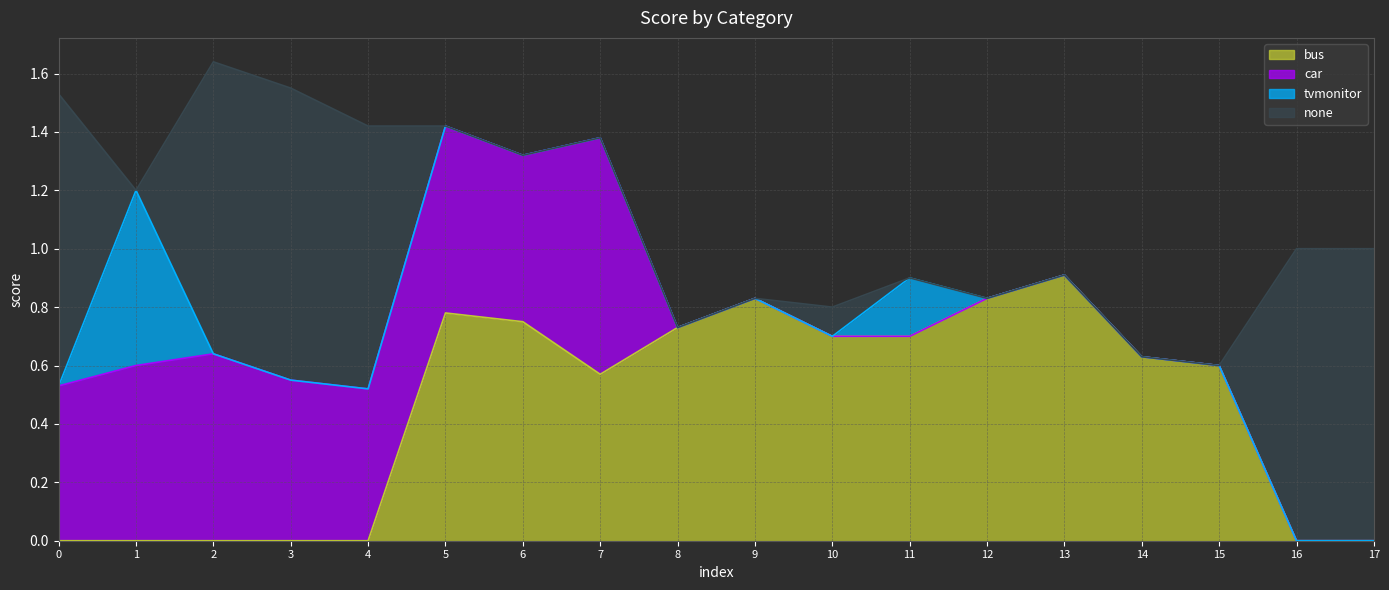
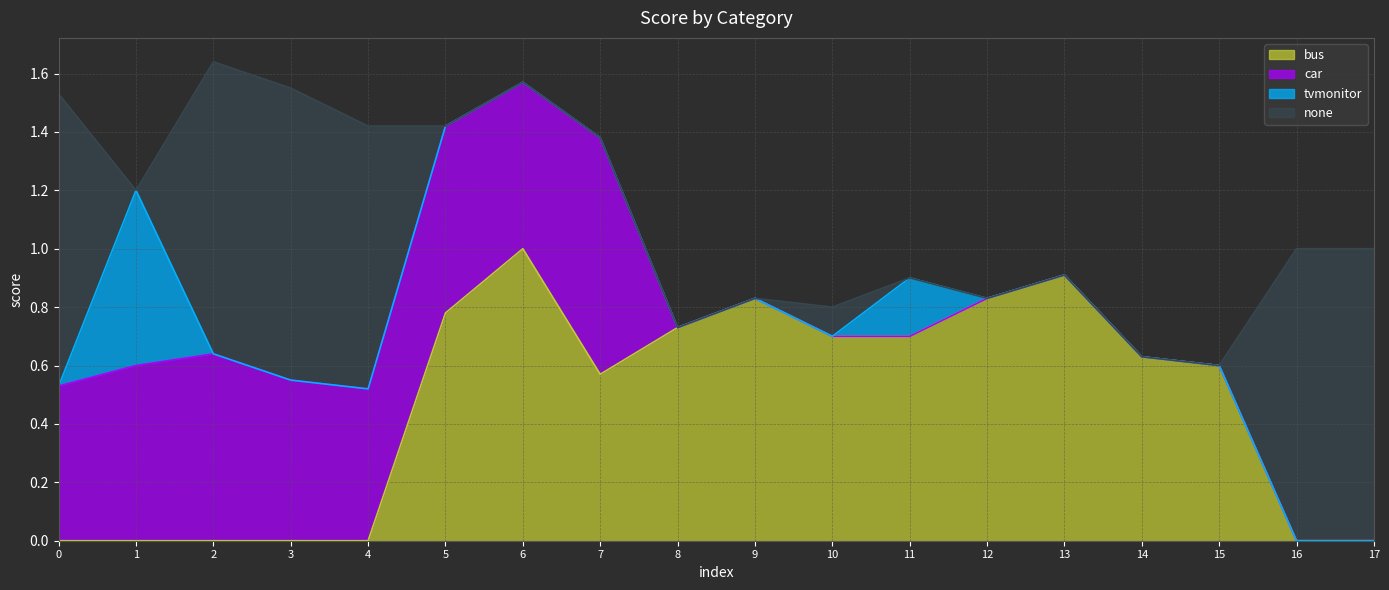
  {
    "bus": {
      "0": 0.00,
      "1": 0.00,
      "2": 0.00,
      "3": 0.00,
      "4": 0.00,
      "5": 0.78,
-     "6": 0.75,
+     "6": 1.00,
      "7": 0.57
    },
    "car": {
      "1": 0.60
    },
    "none": {
      "0": 1.00,
      "2": 1.00,
      "3": 1.00,
      "4": 0.90,
      "10": 0.10,
      "16": 1.00,
      "17": 1.00
    }
  }
